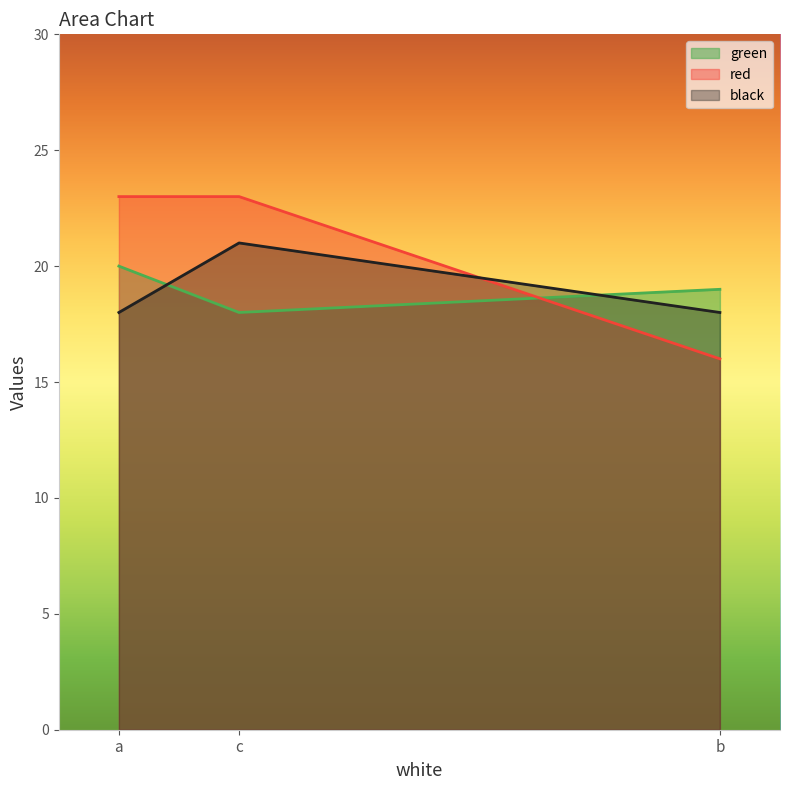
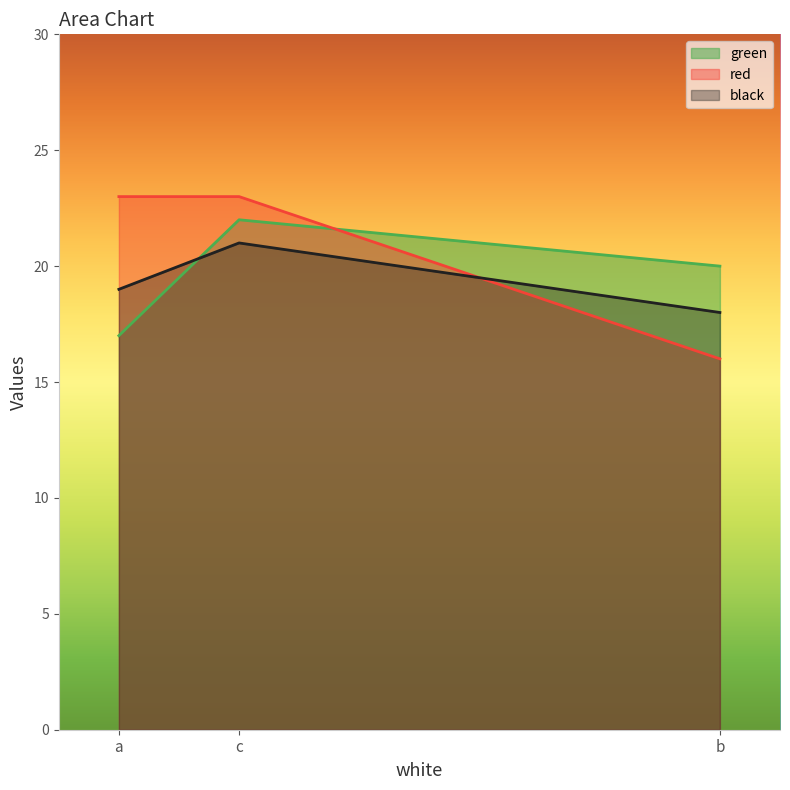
  {
    "green": {
-     "a": 20,
-     "c": 18,
-     "b": 19
+     "a": 17,
+     "c": 22,
+     "b": 20
    },
    "red": {
      "a": 23,
      "c": 23,
      "b": 16
    },
    "black": {
-     "a": 18,
+     "a": 19,
      "c": 21,
      "b": 18
    }
  }
